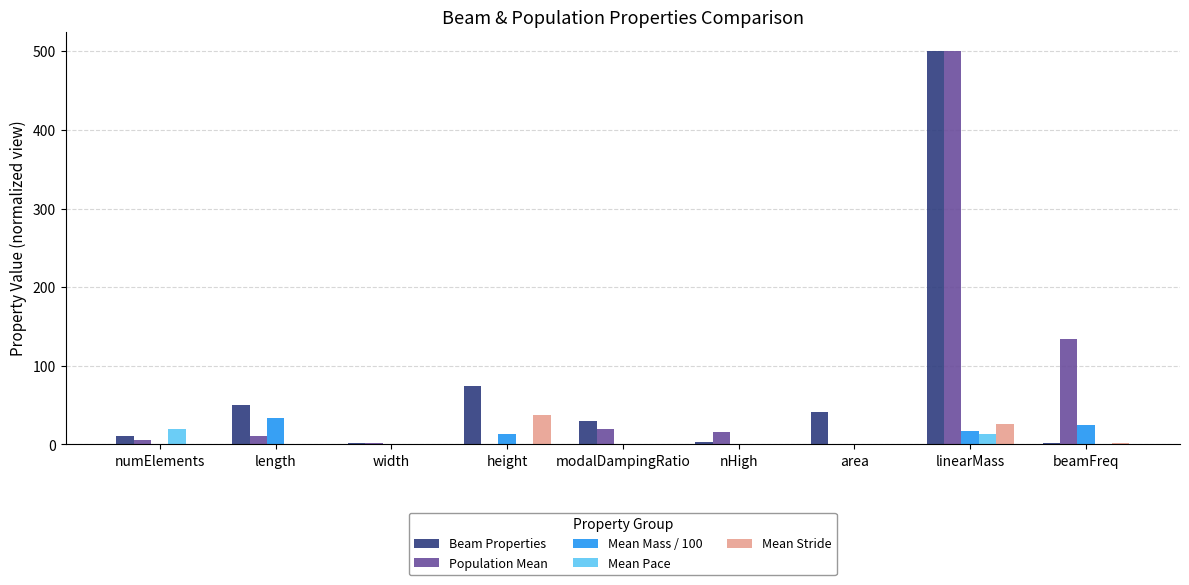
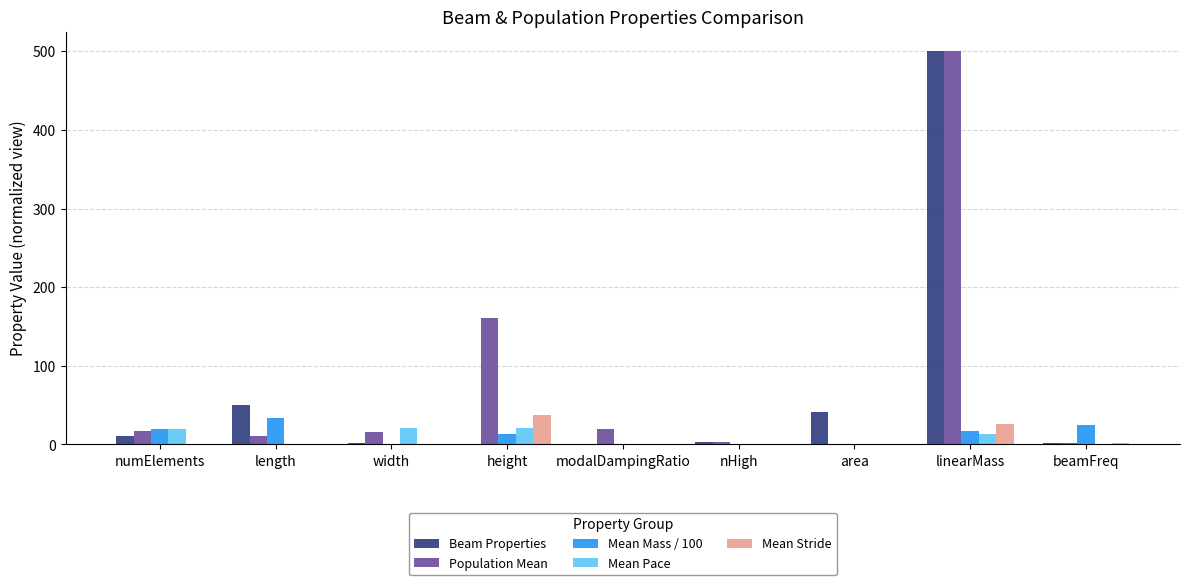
  {
    "Beam Properties": {
      "numElements": 10,
      "length": 50,
-     "height": 70,
-     "modalDampingRatio": 30,
+     "height": 0,
+     "modalDampingRatio": 0,
      "area": 40,
      "linearMass": 500
    },
    "Population Mean": {
-     "numElements": 10,
+     "numElements": 20,
      "length": 10,
-     "width": 0,
-     "height": 0,
+     "width": 20,
+     "height": 160,
      "modalDampingRatio": 20,
-     "nHigh": 20,
+     "nHigh": 0,
      "linearMass": 500,
-     "beamFreq": 130
+     "beamFreq": 0
    },
    "Mean Mass / 100": {
-     "numElements": 0,
+     "numElements": 20,
      "length": 30,
      "height": 10,
      "linearMass": 20,
      "beamFreq": 30
    },
    "Mean Pace": {
      "numElements": 20,
-     "width": 0,
-     "height": 0,
+     "width": 20,
+     "height": 20,
      "linearMass": 10
    },
    "Mean Stride": {
      "height": 40,
      "linearMass": 30
    }
  }
